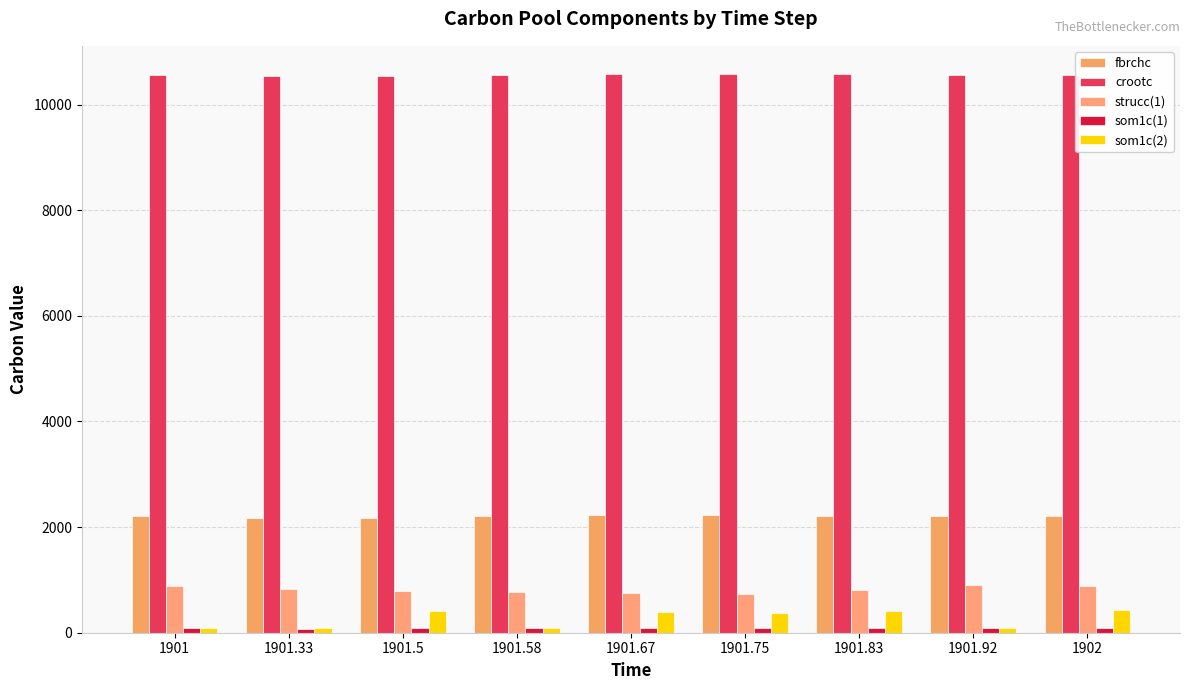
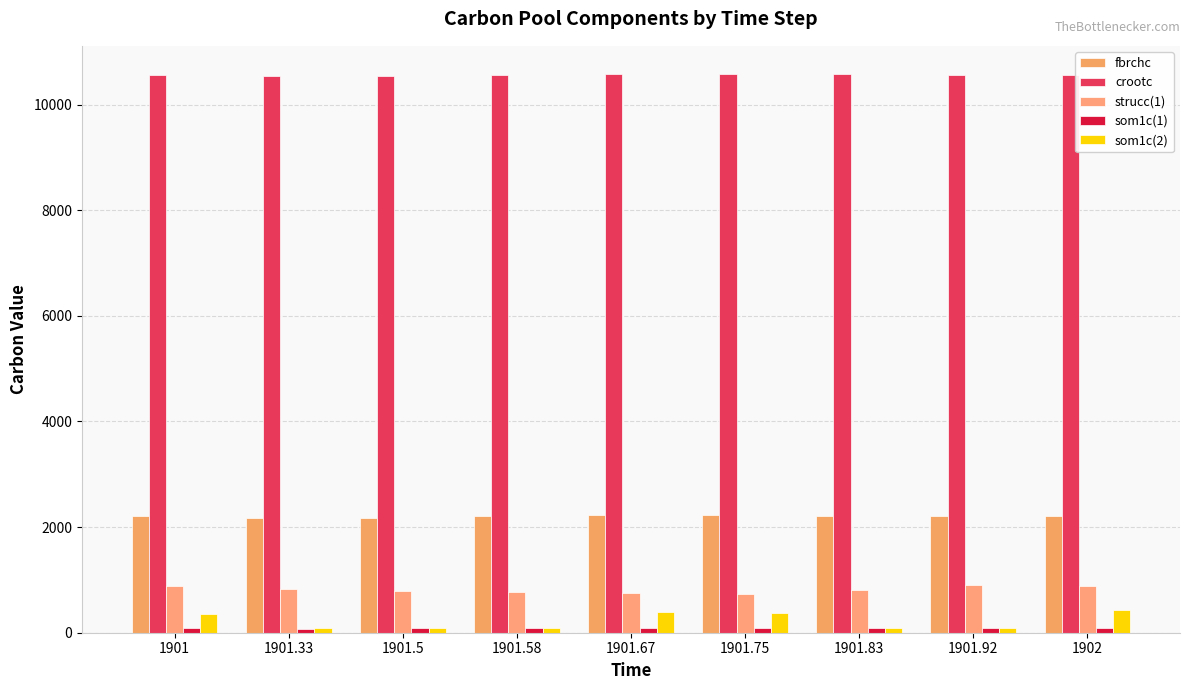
  {
    "som1c(2)": {
-     "1901": 100,
+     "1901": 400,
      "1901.33": 100,
-     "1901.5": 400,
+     "1901.5": 100,
      "1901.58": 100,
      "1901.67": 400,
      "1901.75": 400,
-     "1901.83": 400,
+     "1901.83": 100,
      "1901.92": 100,
      "1902": 400
    }
  }
